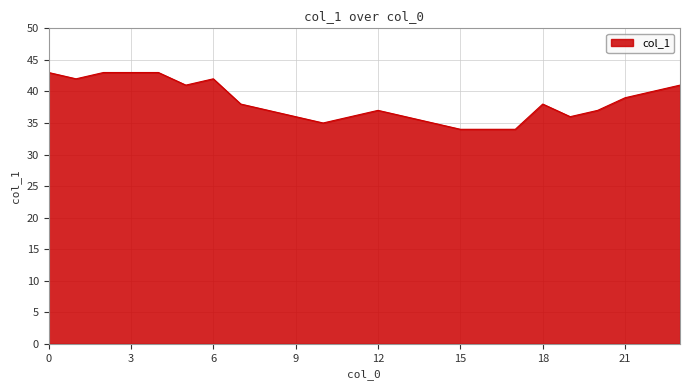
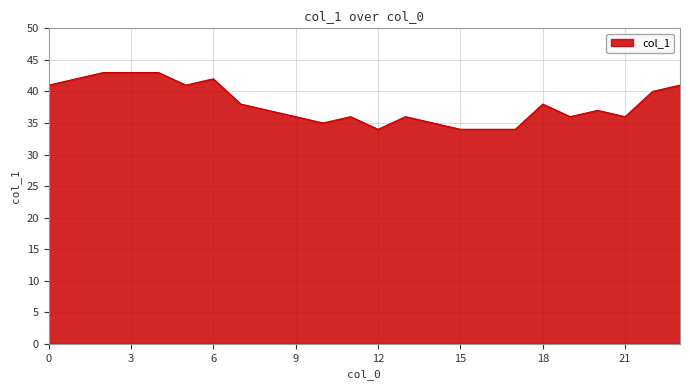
  {
-   "0": 43,
+   "0": 41,
    "3": 43,
    "6": 42,
    "9": 36,
-   "12": 37,
+   "12": 34,
    "15": 34,
    "18": 38,
-   "21": 39
+   "21": 36
  }
